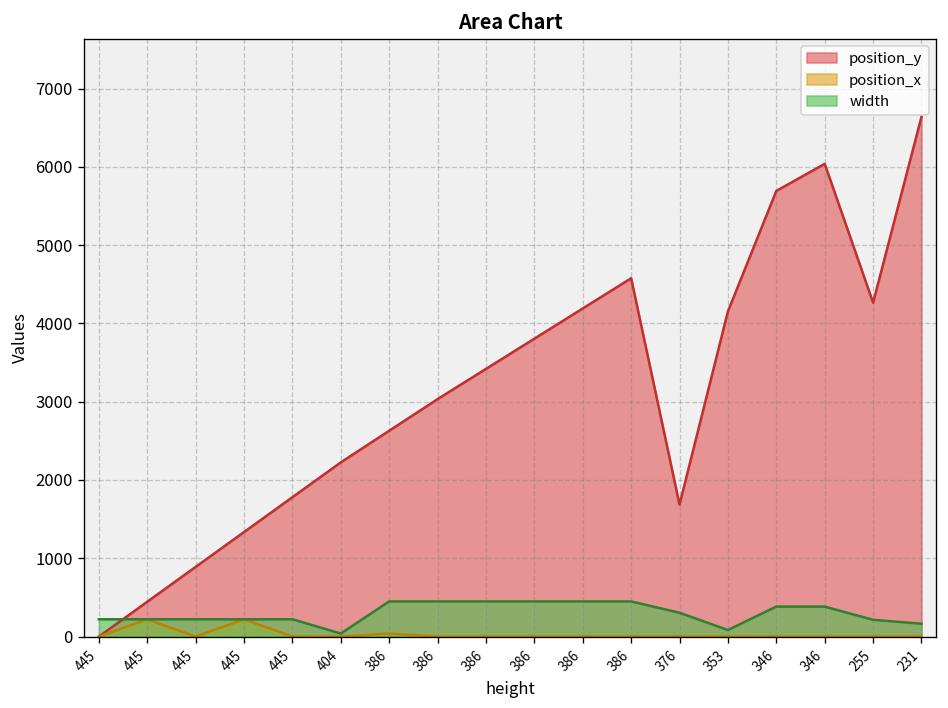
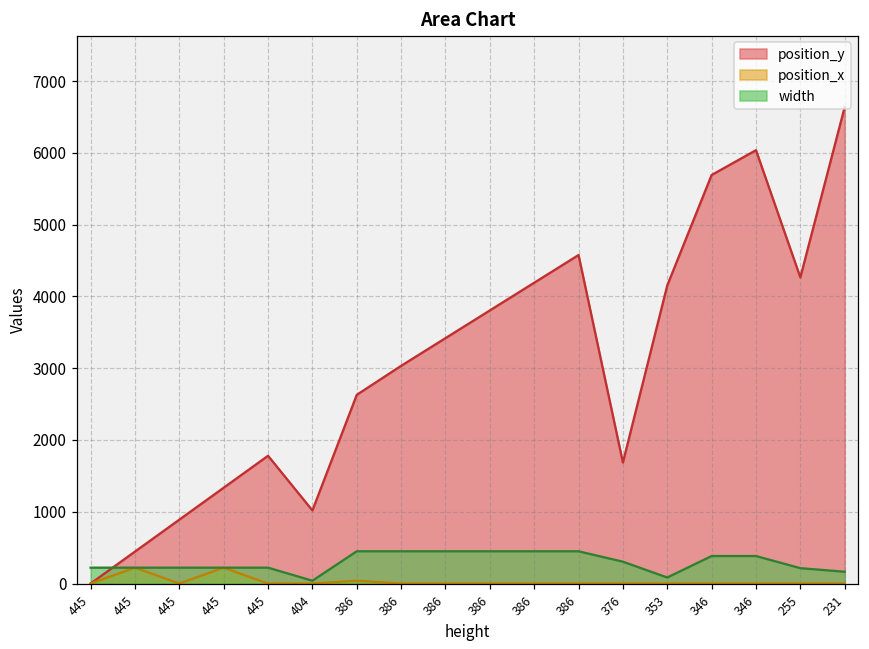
  {
    "position_y": {
-     "404": 2200,
+     "404": 1000,
      "376": 1700,
      "353": 4200,
      "255": 4300
    },
    "position_x": {
      "404": 0,
      "376": 0,
      "353": 0,
      "255": 0,
      "231": 0
    },
    "width": {
      "404": 0,
      "376": 300,
      "353": 100,
      "255": 200,
      "231": 200
    }
  }
